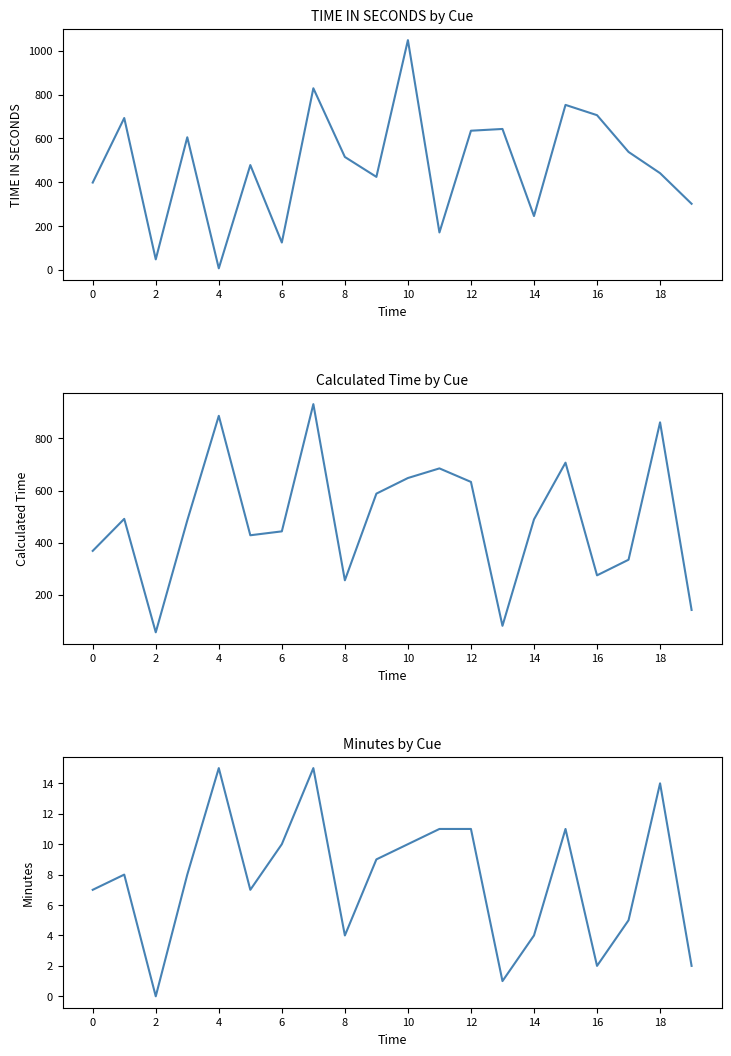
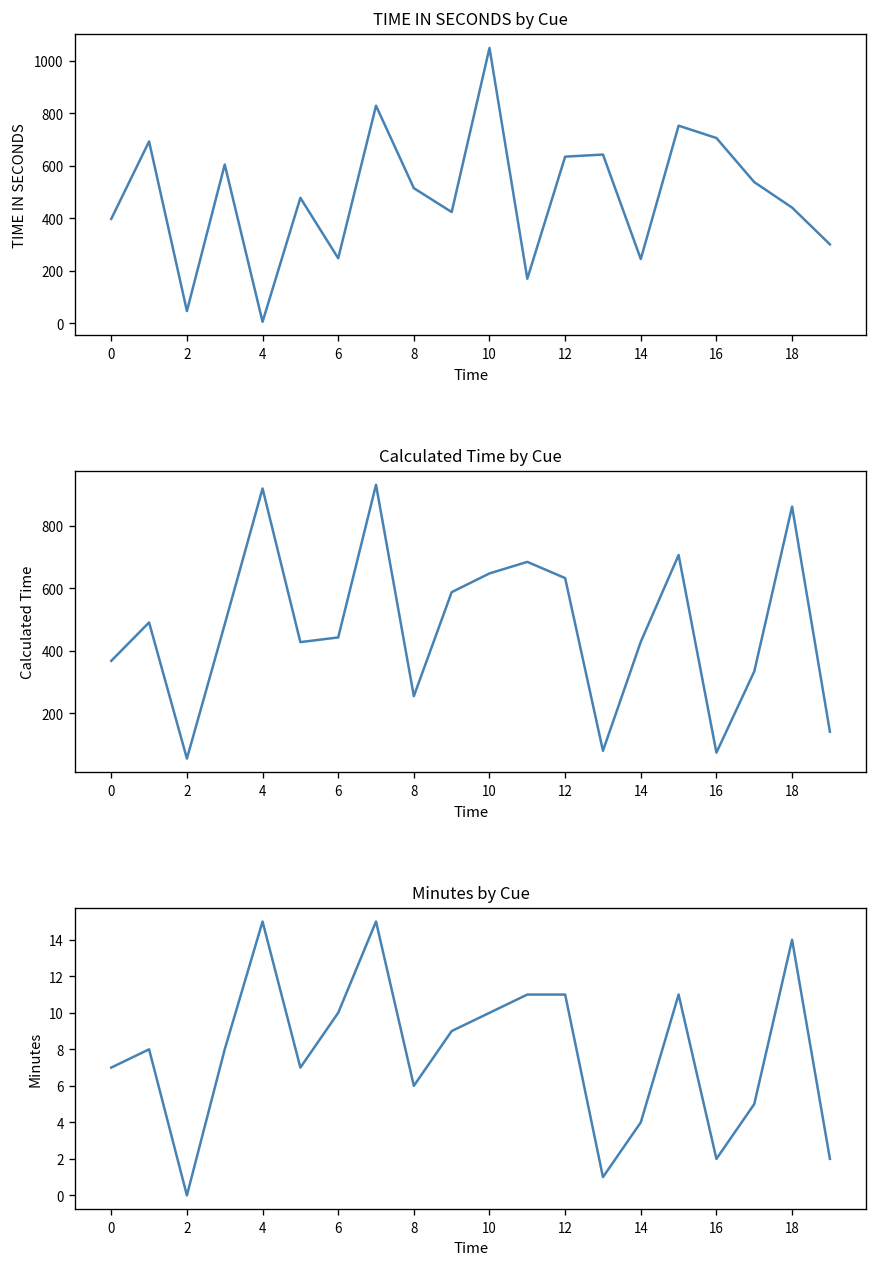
  {
    "TIME IN SECONDS by Cue": {
      "0": 400,
      "2": 50,
      "4": 10,
-     "6": 120,
+     "6": 250,
      "8": 520,
      "10": 1050,
      "12": 640,
      "14": 250,
      "16": 710,
      "18": 440
    },
    "Calculated Time by Cue": {
      "0": 370,
      "2": 60,
-     "4": 890,
+     "4": 920,
      "6": 440,
      "8": 260,
      "10": 650,
      "12": 630,
-     "14": 490,
-     "16": 270,
+     "14": 430,
+     "16": 70,
      "18": 860
    },
    "Minutes by Cue": {
      "0": 7,
      "2": 0,
      "4": 15,
      "6": 10,
-     "8": 4,
+     "8": 6,
      "10": 10,
      "12": 11,
      "14": 4,
      "16": 2,
      "18": 14
    }
  }
